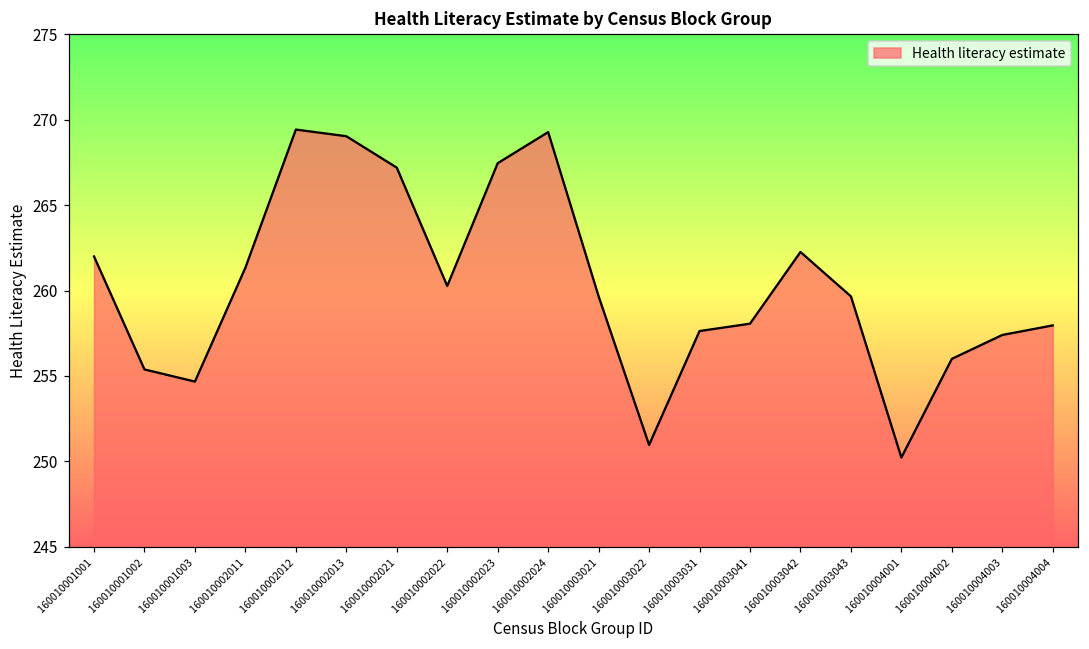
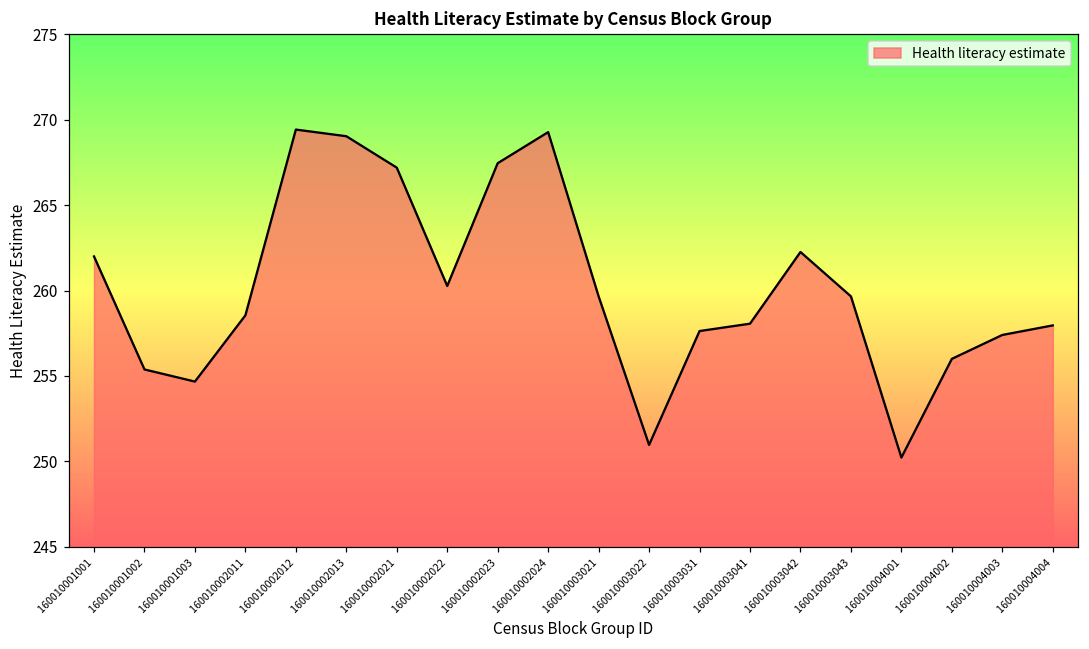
  {
    "160010001001": 262.0,
    "160010001002": 255.4,
    "160010001003": 254.7,
-   "160010002011": 261.3,
+   "160010002011": 258.6,
    "160010002012": 269.4,
    "160010002013": 269.0,
    "160010002021": 267.2,
    "160010002022": 260.3,
    "160010002023": 267.5,
    "160010002024": 269.3,
    "160010003021": 259.7,
    "160010003022": 251.0,
    "160010003031": 257.6,
    "160010003041": 258.1,
    "160010003042": 262.3,
    "160010003043": 259.7,
    "160010004001": 250.2,
    "160010004002": 256.0,
    "160010004003": 257.4,
    "160010004004": 258.0
  }
